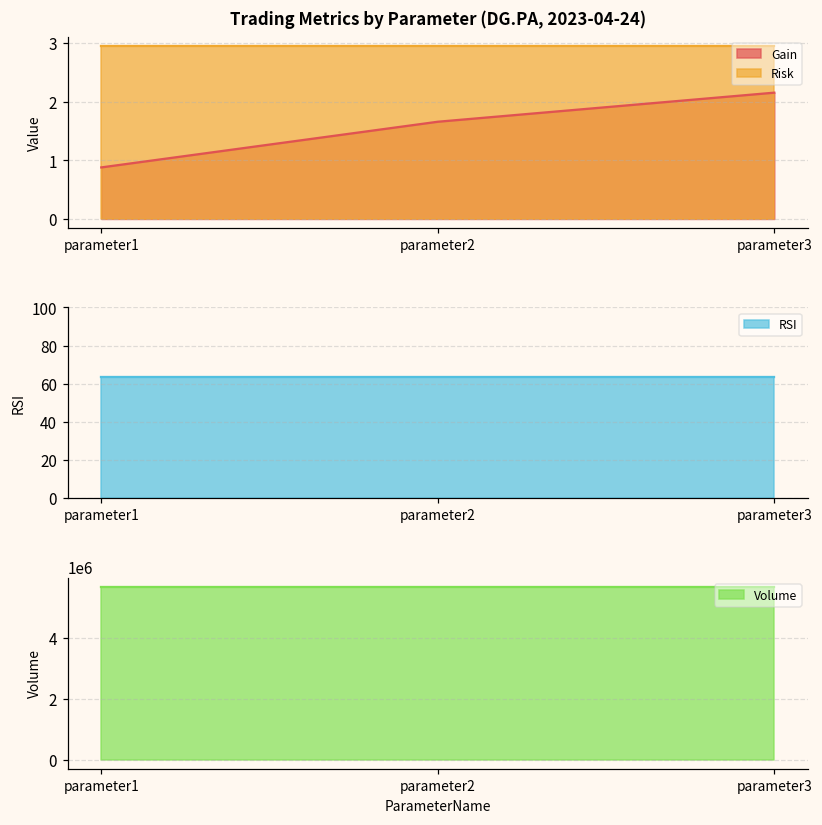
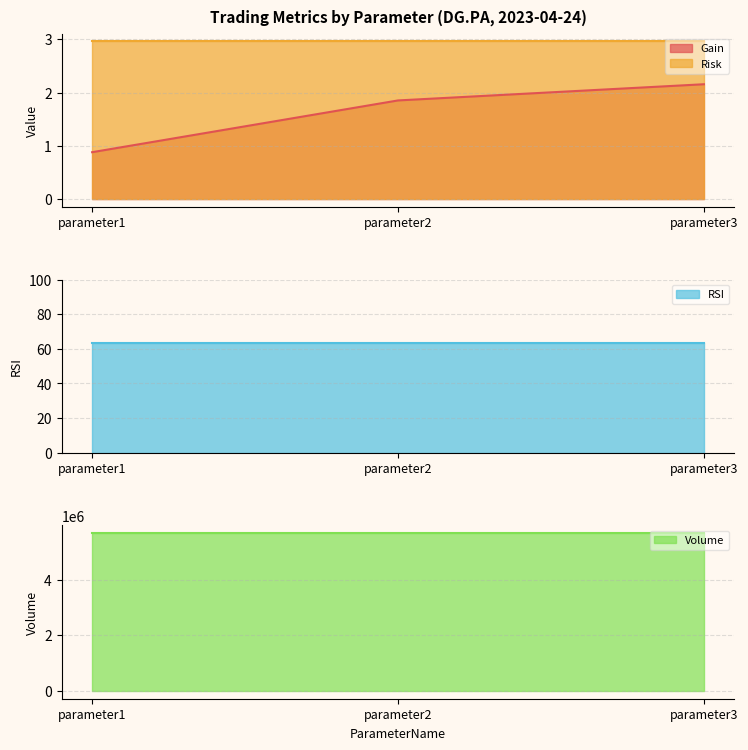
  {
    "Trading Metrics by Parameter (DG.PA, 2023-04-24)": {
      "Gain": {
        "parameter1": 0.9,
-       "parameter2": 1.7,
+       "parameter2": 1.9,
        "parameter3": 2.2
      },
      "Risk": {
        "parameter1": 3.0,
        "parameter2": 3.0
      }
    }
  }
